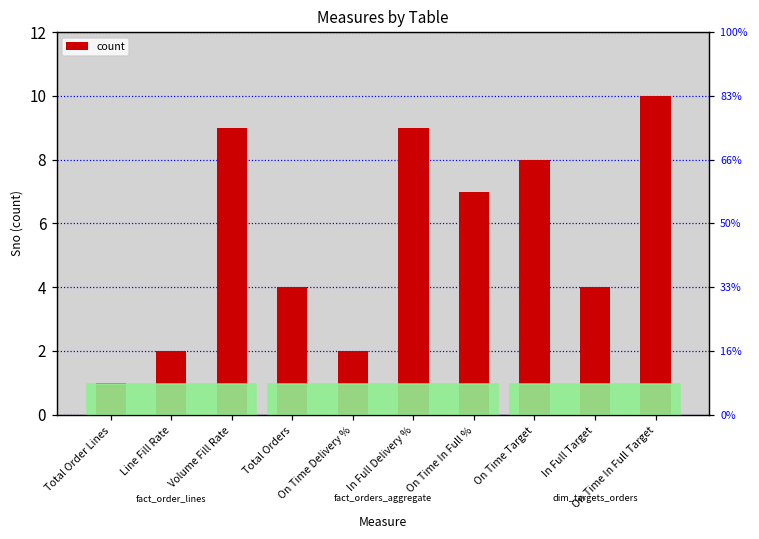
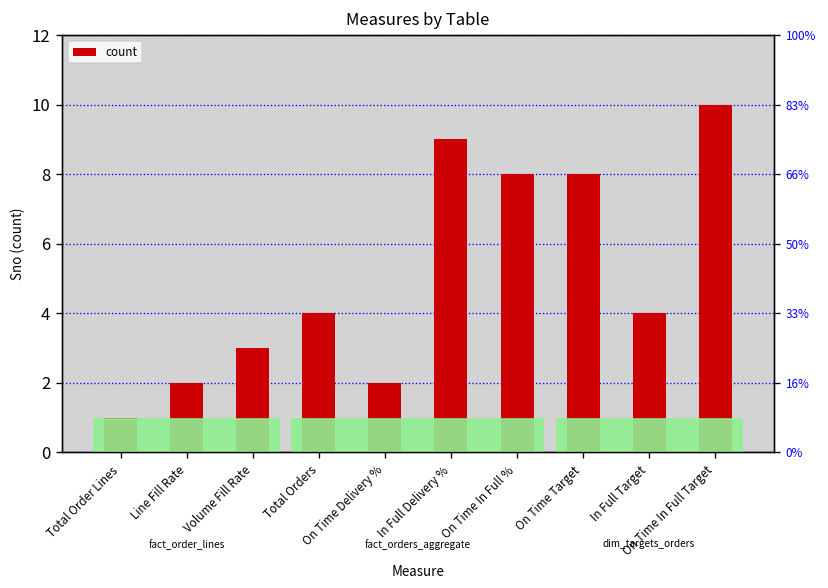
  {
    "Total Order Lines": 1,
    "Line Fill Rate": 2,
-   "Volume Fill Rate": 9,
+   "Volume Fill Rate": 3,
    "Total Orders": 4,
    "On Time Delivery %": 2,
    "In Full Delivery %": 9,
-   "On Time In Full %": 7,
+   "On Time In Full %": 8,
    "On Time Target": 8,
    "In Full Target": 4,
    "On Time In Full Target": 10
  }
